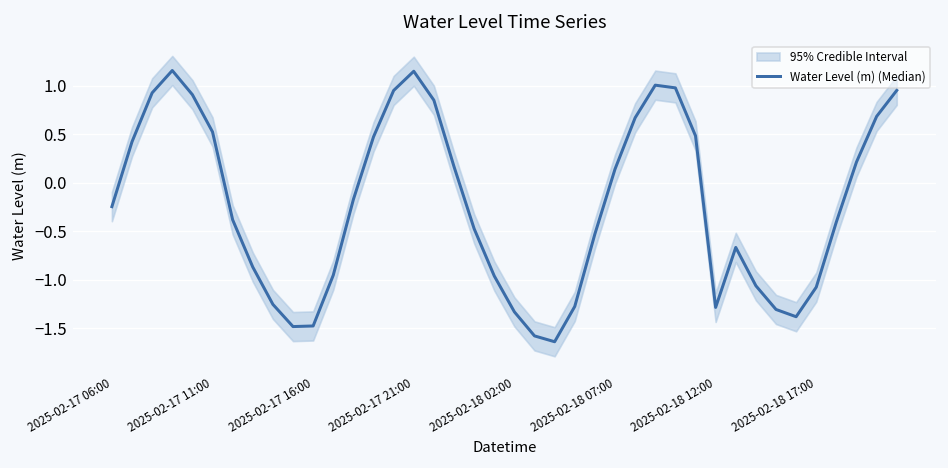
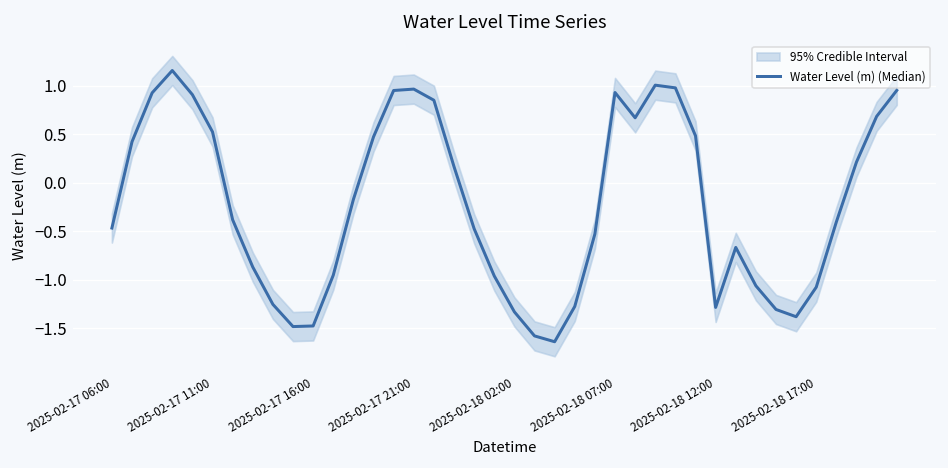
  {
    "Water Level (m) (Median)": {
-     "2025-02-17 06:00": -0.2,
+     "2025-02-17 06:00": -0.5,
      "2025-02-17 11:00": 0.5,
      "2025-02-17 16:00": -1.5,
-     "2025-02-17 21:00": 1.1,
+     "2025-02-17 21:00": 1.0,
      "2025-02-18 02:00": -1.3,
-     "2025-02-18 07:00": 0.1,
+     "2025-02-18 07:00": 0.9,
      "2025-02-18 12:00": -1.3,
      "2025-02-18 17:00": -1.1
    }
  }
